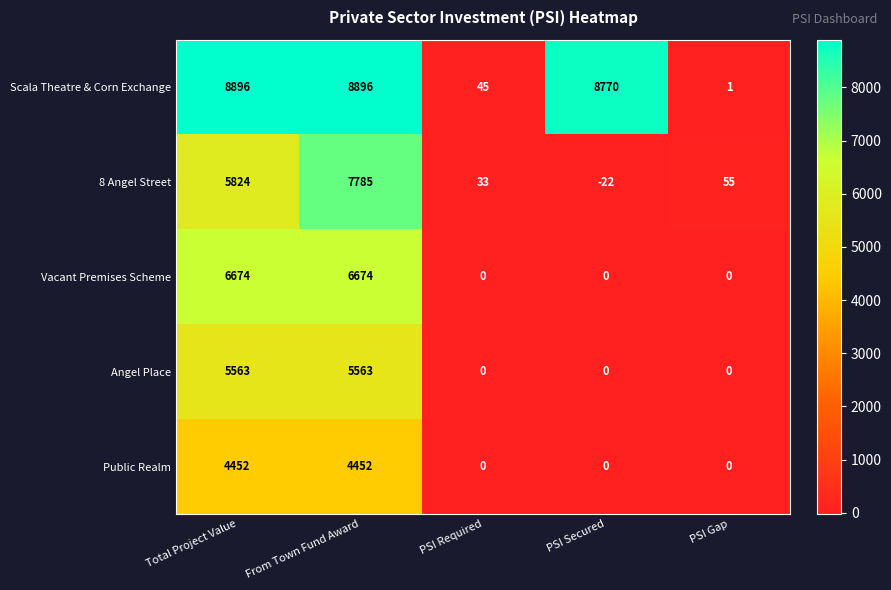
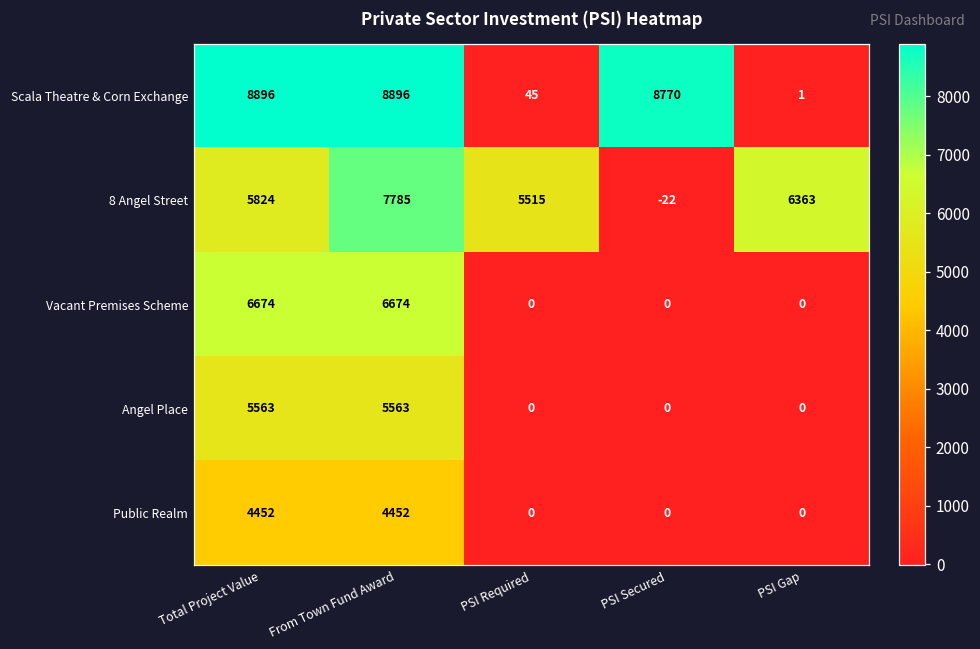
  {
    "Scala Theatre & Corn Exchange": {
      "Total Project Value": 8896,
      "From Town Fund Award": 8896,
      "PSI Required": 45,
      "PSI Secured": 8770,
      "PSI Gap": 1
    },
    "8 Angel Street": {
      "Total Project Value": 5824,
      "From Town Fund Award": 7785,
-     "PSI Required": 33,
+     "PSI Required": 5515,
      "PSI Secured": -22,
-     "PSI Gap": 55
+     "PSI Gap": 6363
    },
    "Vacant Premises Scheme": {
      "Total Project Value": 6674,
      "From Town Fund Award": 6674,
      "PSI Required": 0,
      "PSI Secured": 0,
      "PSI Gap": 0
    },
    "Angel Place": {
      "Total Project Value": 5563,
      "From Town Fund Award": 5563,
      "PSI Required": 0,
      "PSI Secured": 0,
      "PSI Gap": 0
    },
    "Public Realm": {
      "Total Project Value": 4452,
      "From Town Fund Award": 4452,
      "PSI Required": 0,
      "PSI Secured": 0,
      "PSI Gap": 0
    }
  }
